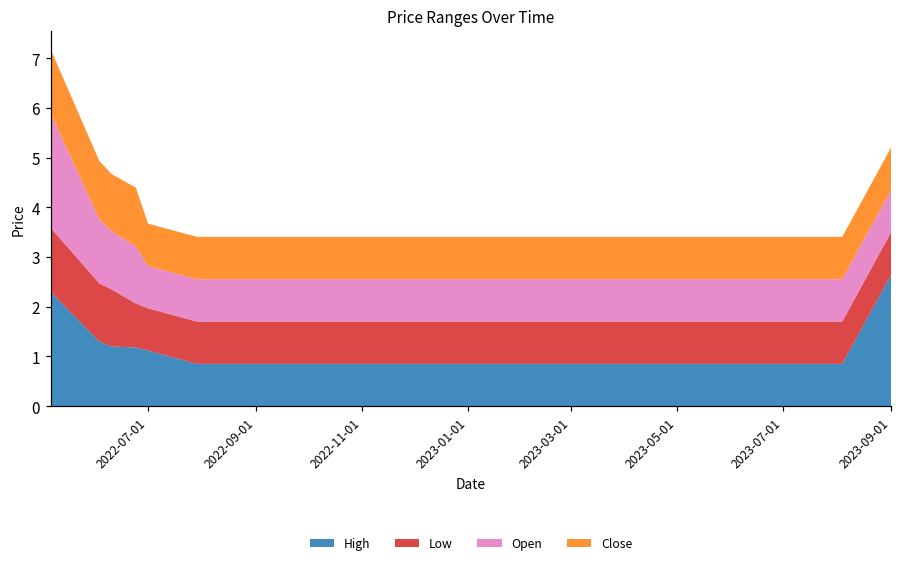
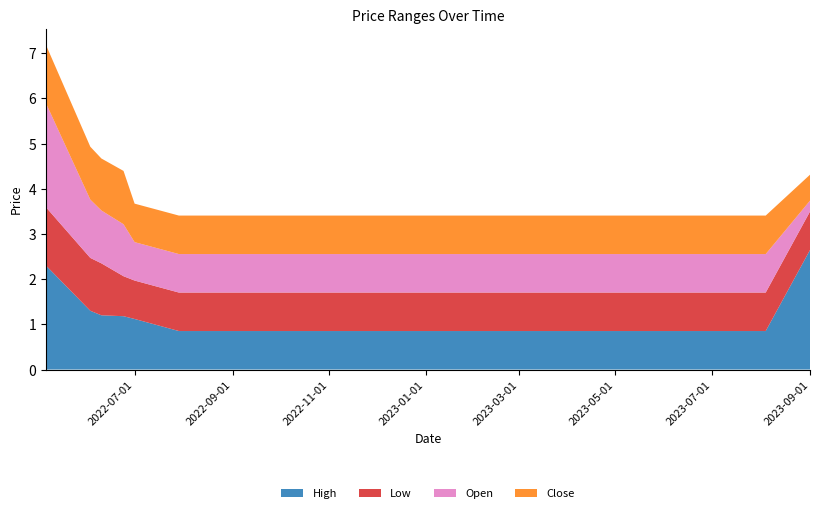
  {
    "High": {
      "2022-07-01": 1.1,
      "2023-09-01": 2.6
    },
    "Low": {
      "2022-07-01": 0.9,
      "2023-09-01": 0.9
    },
    "Open": {
      "2022-07-01": 0.9,
-     "2023-09-01": 0.9
+     "2023-09-01": 0.2
    },
    "Close": {
      "2022-07-01": 0.9,
-     "2023-09-01": 0.9
+     "2023-09-01": 0.6
    }
  }
